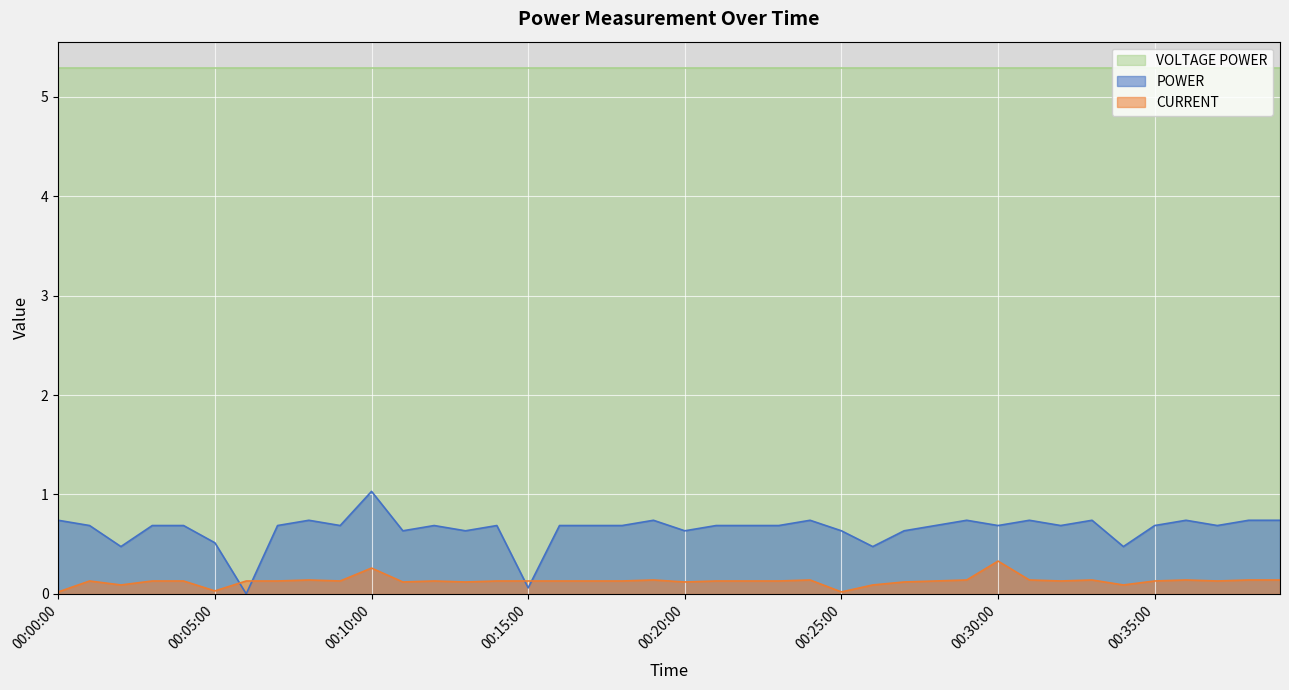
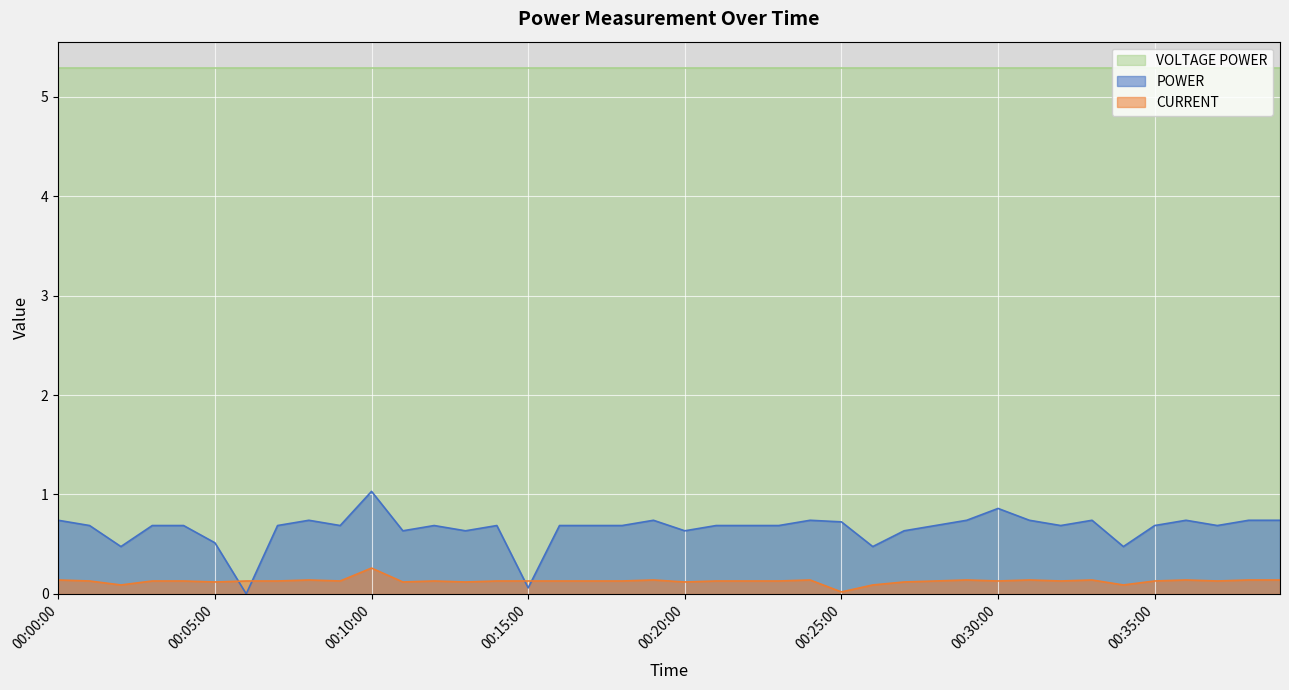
  {
    "VOLTAGE POWER": {
      "00:00:00": 5.3,
      "00:05:00": 5.3,
      "00:10:00": 5.3,
      "00:15:00": 5.3,
      "00:20:00": 5.3,
      "00:25:00": 5.3,
      "00:30:00": 5.3
    },
    "POWER": {
      "00:00:00": 0.7,
      "00:05:00": 0.5,
      "00:10:00": 1.0,
      "00:15:00": 0.1,
      "00:20:00": 0.6,
-     "00:25:00": 0.6,
-     "00:30:00": 0.7,
+     "00:25:00": 0.7,
+     "00:30:00": 0.9,
      "00:35:00": 0.7
    },
    "CURRENT": {
-     "00:00:00": 0.0,
-     "00:05:00": 0.0,
+     "00:00:00": 0.1,
+     "00:05:00": 0.1,
      "00:10:00": 0.3,
      "00:15:00": 0.1,
      "00:20:00": 0.1,
      "00:25:00": 0.0,
-     "00:30:00": 0.3,
+     "00:30:00": 0.1,
      "00:35:00": 0.1
    }
  }
